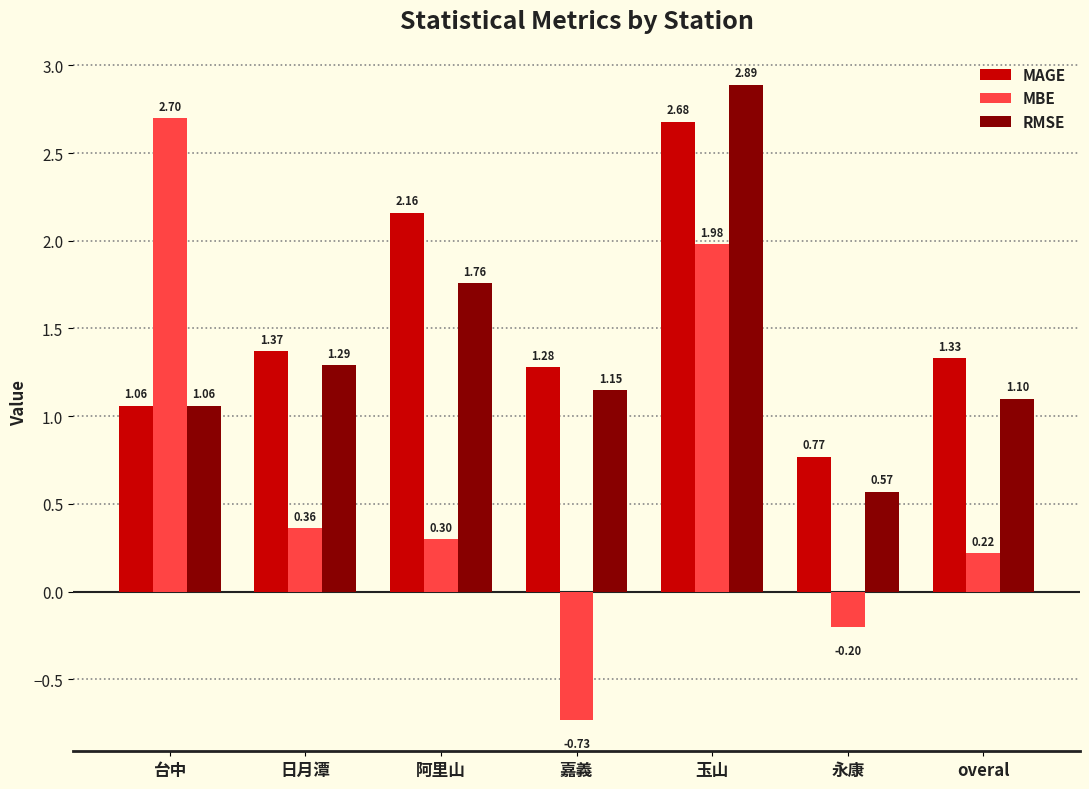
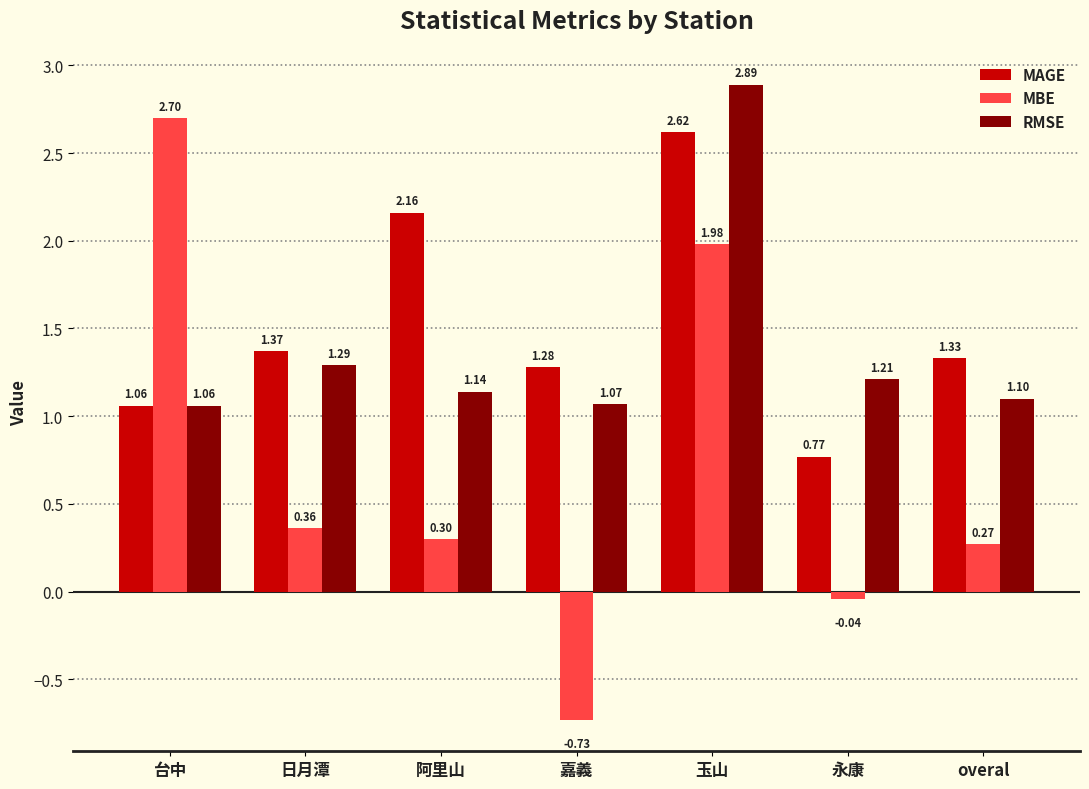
  {
    "MAGE": {
      "台中": 1.06,
      "日月潭": 1.37,
      "阿里山": 2.16,
      "嘉義": 1.28,
-     "玉山": 2.68,
+     "玉山": 2.62,
      "永康": 0.77,
      "overal": 1.33
    },
    "MBE": {
      "台中": 2.70,
      "日月潭": 0.36,
      "阿里山": 0.30,
      "嘉義": -0.73,
      "玉山": 1.98,
-     "永康": -0.20,
-     "overal": 0.22
+     "永康": -0.04,
+     "overal": 0.27
    },
    "RMSE": {
      "台中": 1.06,
      "日月潭": 1.29,
-     "阿里山": 1.76,
-     "嘉義": 1.15,
+     "阿里山": 1.14,
+     "嘉義": 1.07,
      "玉山": 2.89,
-     "永康": 0.57,
+     "永康": 1.21,
      "overal": 1.10
    }
  }
